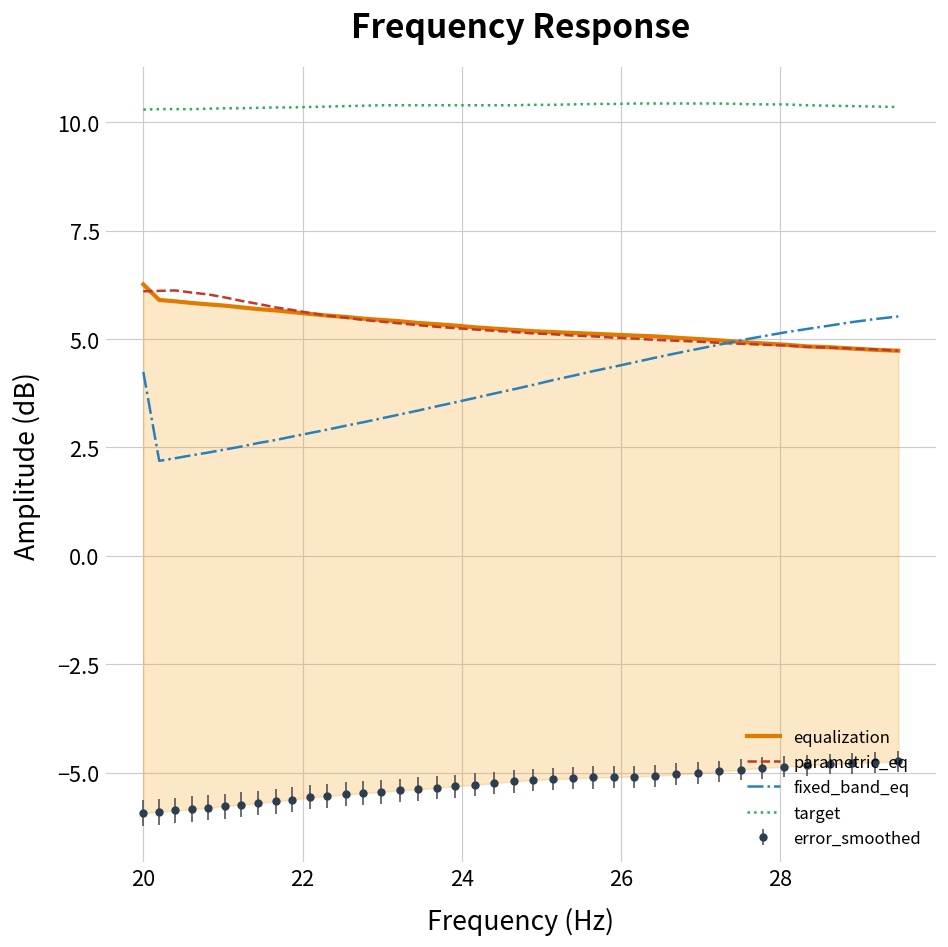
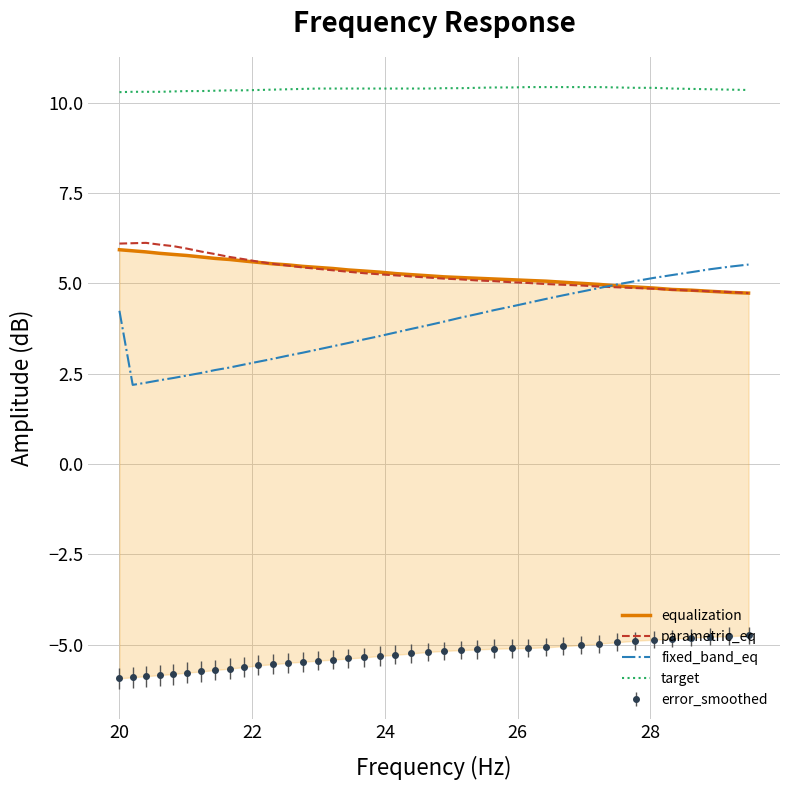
  {
    "equalization": {
-     "20": 6.3
+     "20": 5.9
    },
    "parametric_eq": {
      "20": 6.1
    },
    "fixed_band_eq": {
      "20": 4.2
    },
    "target": {
      "20": 10.3
    }
  }
